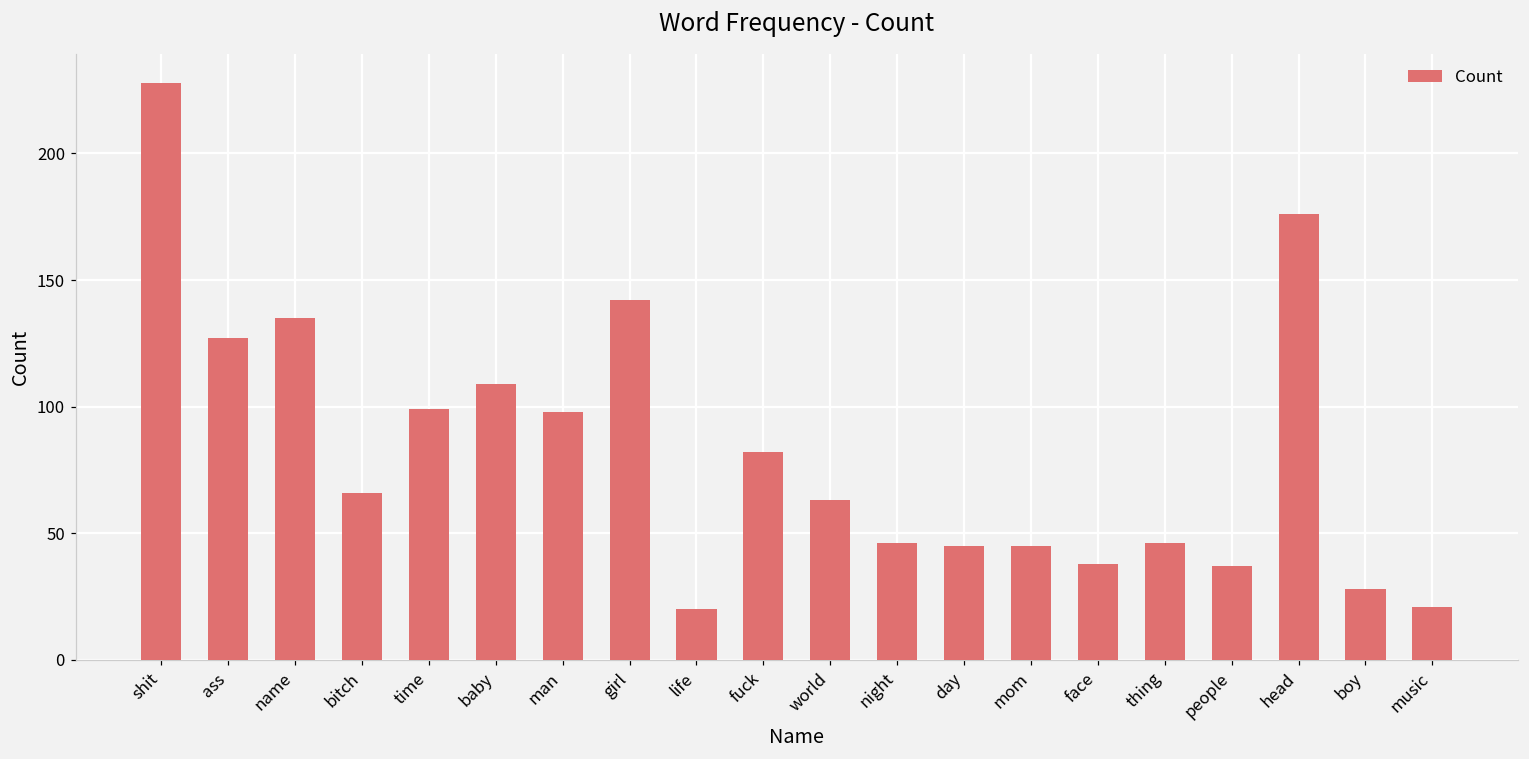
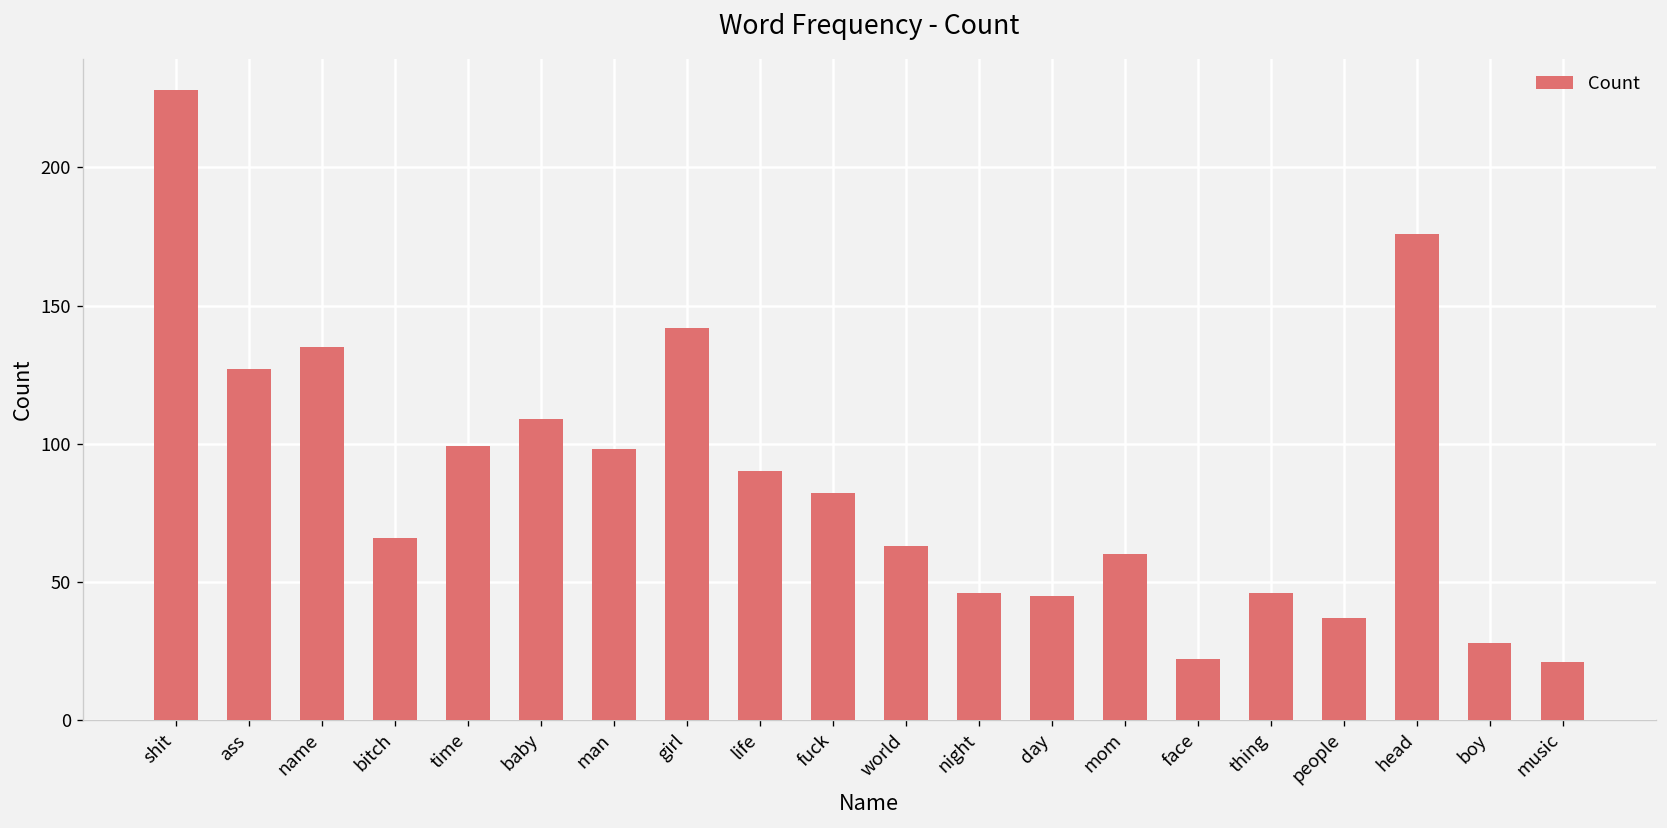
  {
    "shit": 228,
    "ass": 127,
    "name": 135,
    "bitch": 66,
    "time": 99,
    "baby": 109,
    "man": 98,
    "girl": 142,
-   "life": 20,
+   "life": 90,
    "fuck": 82,
    "world": 63,
    "night": 46,
    "day": 45,
-   "mom": 45,
-   "face": 38,
+   "mom": 60,
+   "face": 22,
    "thing": 46,
    "people": 37,
    "head": 176,
    "boy": 28,
    "music": 21
  }
